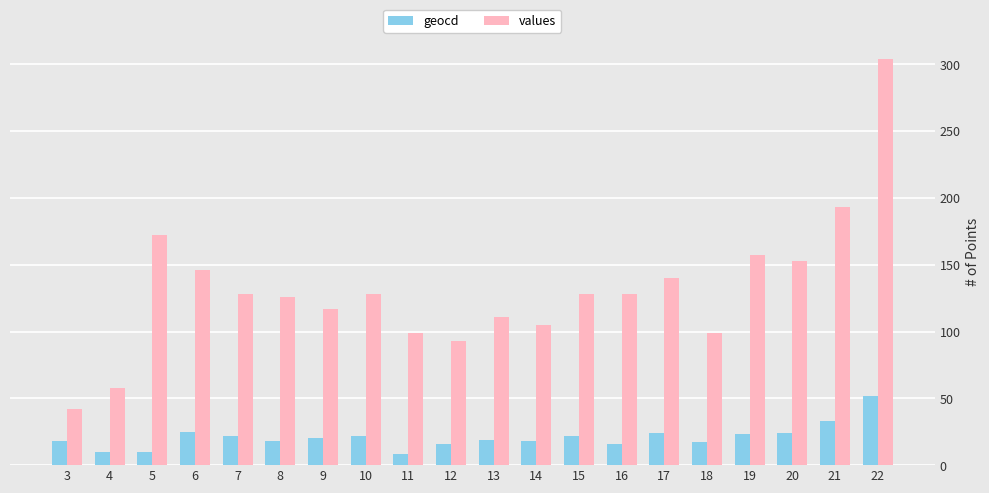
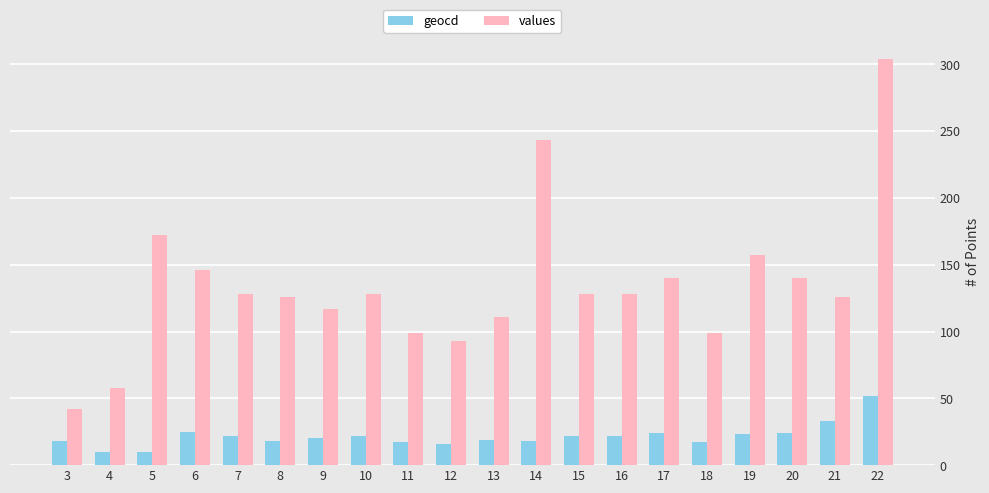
  {
    "geocd": {
      "3": 18,
      "4": 10,
      "5": 10,
      "6": 25,
      "7": 22,
      "8": 18,
      "9": 20,
      "10": 22,
-     "11": 8,
+     "11": 17,
      "12": 16,
      "13": 19,
      "14": 18,
      "15": 22,
-     "16": 16,
+     "16": 22,
      "17": 24,
      "18": 17,
      "19": 23,
      "20": 24,
      "21": 33,
      "22": 52
    },
    "values": {
      "3": 42,
      "4": 58,
      "5": 172,
      "6": 146,
      "7": 128,
      "8": 126,
      "9": 117,
      "10": 128,
      "11": 99,
      "12": 93,
      "13": 111,
-     "14": 105,
+     "14": 243,
      "15": 128,
      "16": 128,
      "17": 140,
      "18": 99,
      "19": 157,
-     "20": 153,
-     "21": 193,
+     "20": 140,
+     "21": 126,
      "22": 304
    }
  }
